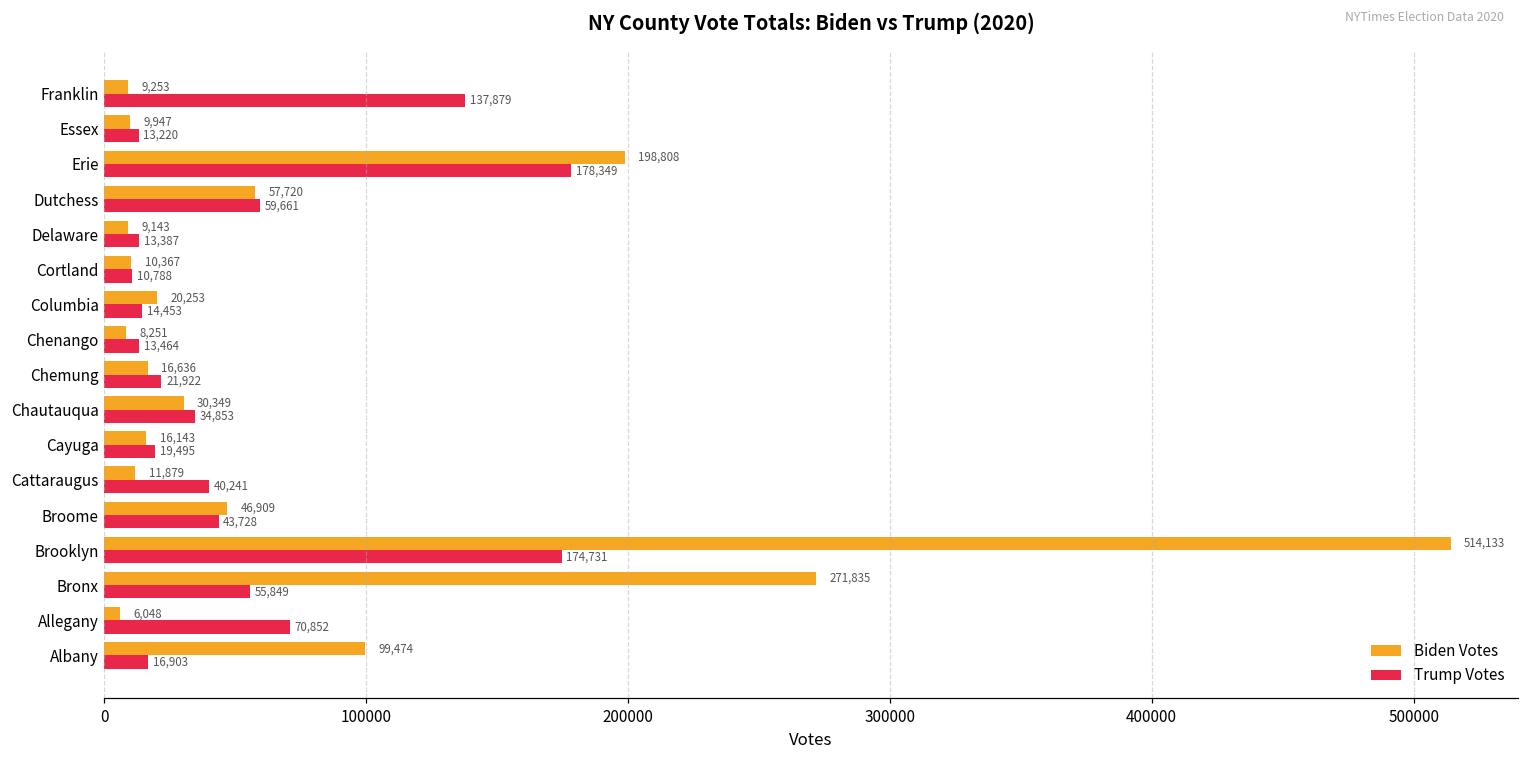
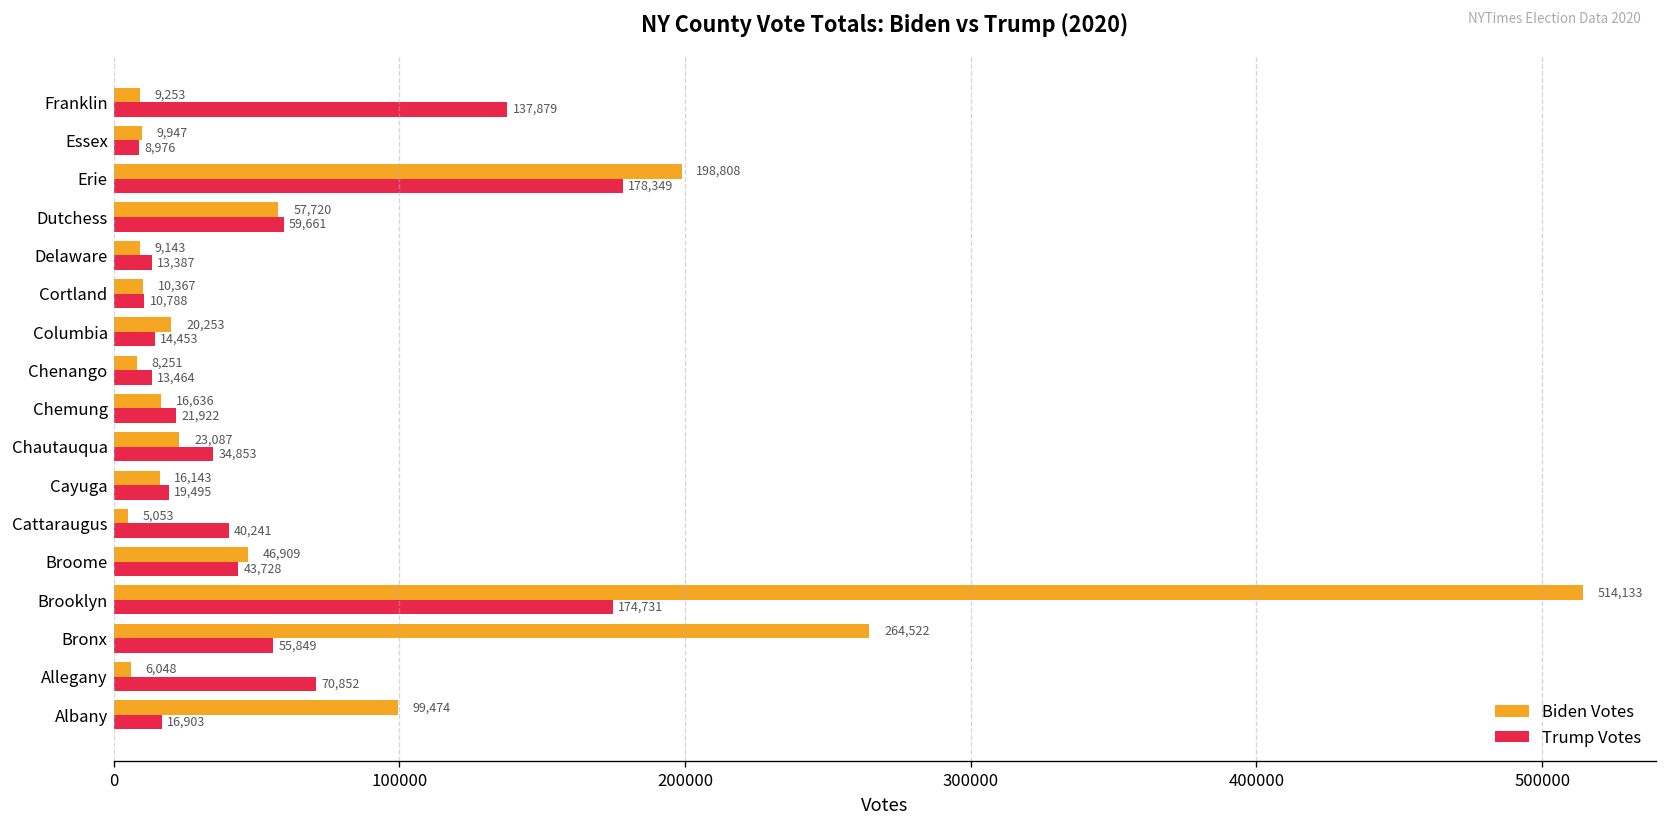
  {
    "Biden Votes": {
      "Franklin": "9,253",
      "Essex": "9,947",
      "Erie": "198,808",
      "Dutchess": "57,720",
      "Delaware": "9,143",
      "Cortland": "10,367",
      "Columbia": "20,253",
      "Chenango": "8,251",
      "Chemung": "16,636",
-     "Chautauqua": "30,349",
+     "Chautauqua": "23,087",
      "Cayuga": "16,143",
-     "Cattaraugus": "11,879",
+     "Cattaraugus": "5,053",
      "Broome": "46,909",
      "Brooklyn": "514,133",
-     "Bronx": "271,835",
+     "Bronx": "264,522",
      "Allegany": "6,048",
      "Albany": "99,474"
    },
    "Trump Votes": {
      "Franklin": "137,879",
-     "Essex": "13,220",
+     "Essex": "8,976",
      "Erie": "178,349",
      "Dutchess": "59,661",
      "Delaware": "13,387",
      "Cortland": "10,788",
      "Columbia": "14,453",
      "Chenango": "13,464",
      "Chemung": "21,922",
      "Chautauqua": "34,853",
      "Cayuga": "19,495",
      "Cattaraugus": "40,241",
      "Broome": "43,728",
      "Brooklyn": "174,731",
      "Bronx": "55,849",
      "Allegany": "70,852",
      "Albany": "16,903"
    }
  }
